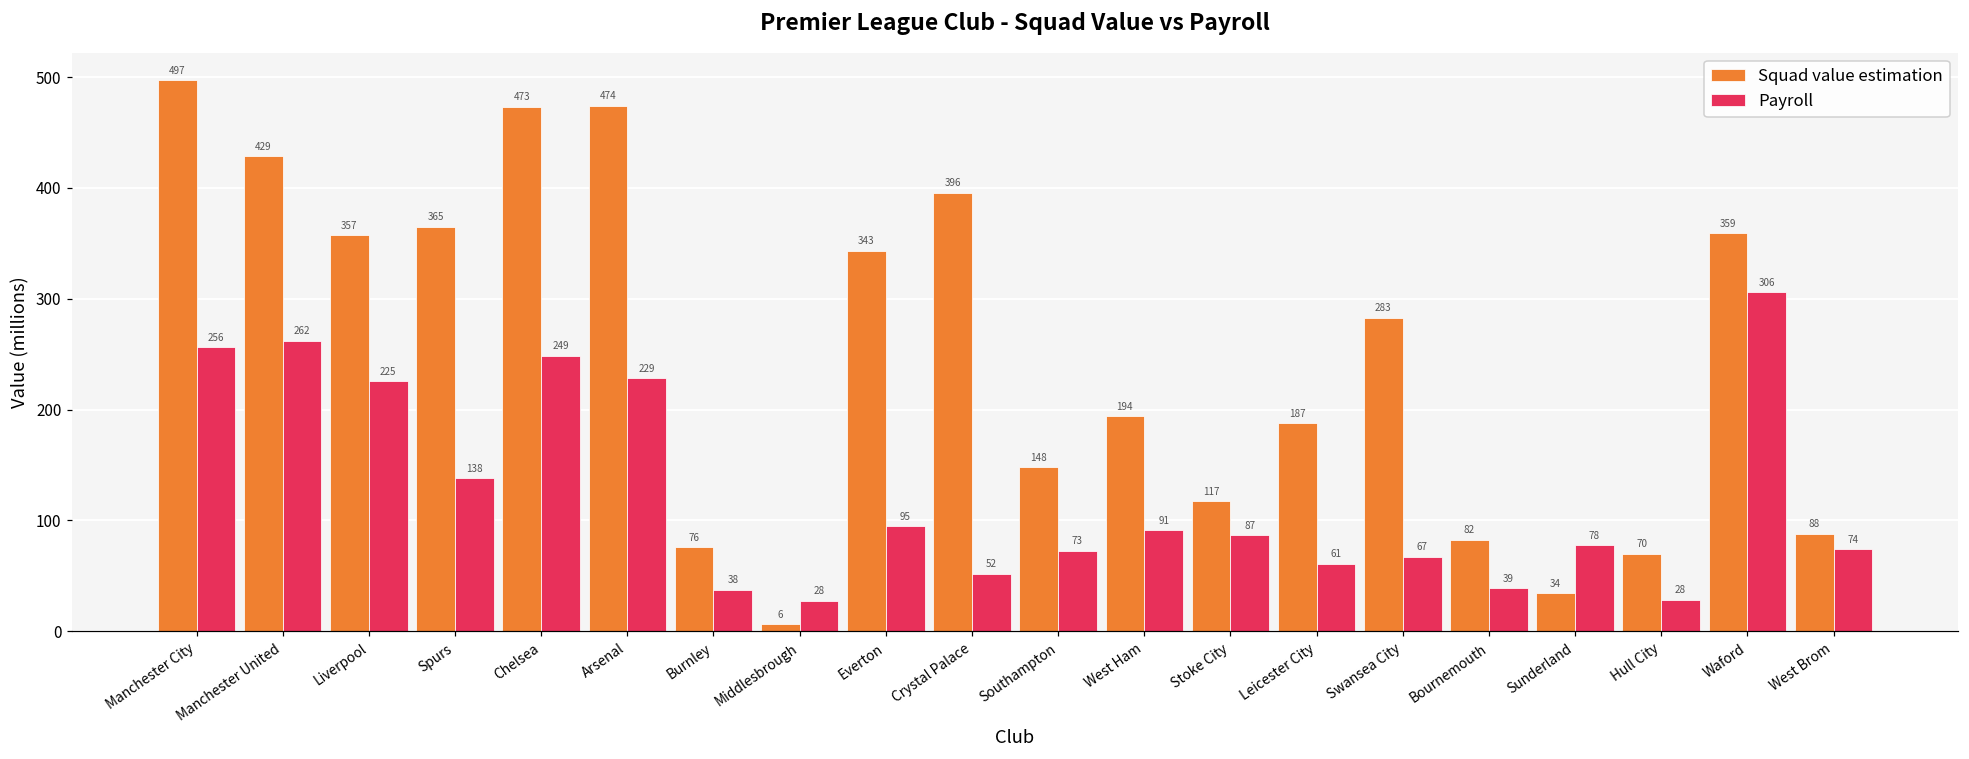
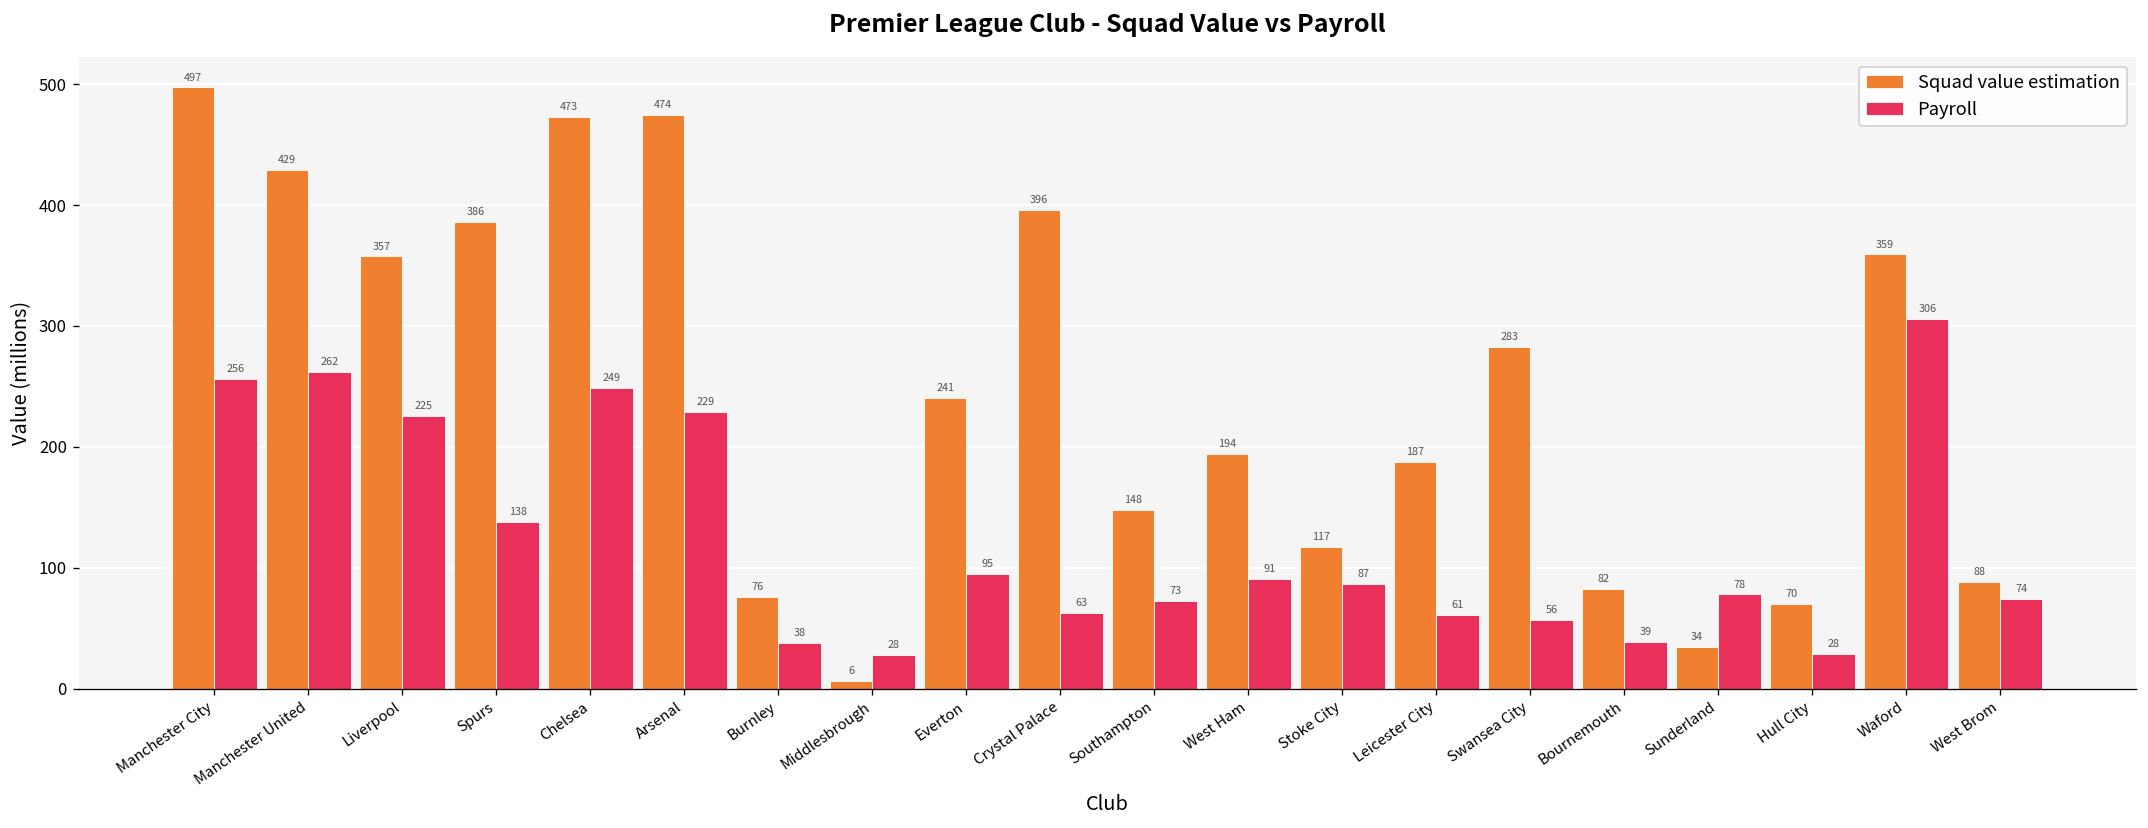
  {
    "Squad value estimation": {
      "Manchester City": 497,
      "Manchester United": 429,
      "Liverpool": 357,
-     "Spurs": 365,
+     "Spurs": 386,
      "Chelsea": 473,
      "Arsenal": 474,
      "Burnley": 76,
      "Middlesbrough": 6,
-     "Everton": 343,
+     "Everton": 241,
      "Crystal Palace": 396,
      "Southampton": 148,
      "West Ham": 194,
      "Stoke City": 117,
      "Leicester City": 187,
      "Swansea City": 283,
      "Bournemouth": 82,
      "Sunderland": 34,
      "Hull City": 70,
      "Waford": 359,
      "West Brom": 88
    },
    "Payroll": {
      "Manchester City": 256,
      "Manchester United": 262,
      "Liverpool": 225,
      "Spurs": 138,
      "Chelsea": 249,
      "Arsenal": 229,
      "Burnley": 38,
      "Middlesbrough": 28,
      "Everton": 95,
-     "Crystal Palace": 52,
+     "Crystal Palace": 63,
      "Southampton": 73,
      "West Ham": 91,
      "Stoke City": 87,
      "Leicester City": 61,
-     "Swansea City": 67,
+     "Swansea City": 56,
      "Bournemouth": 39,
      "Sunderland": 78,
      "Hull City": 28,
      "Waford": 306,
      "West Brom": 74
    }
  }
